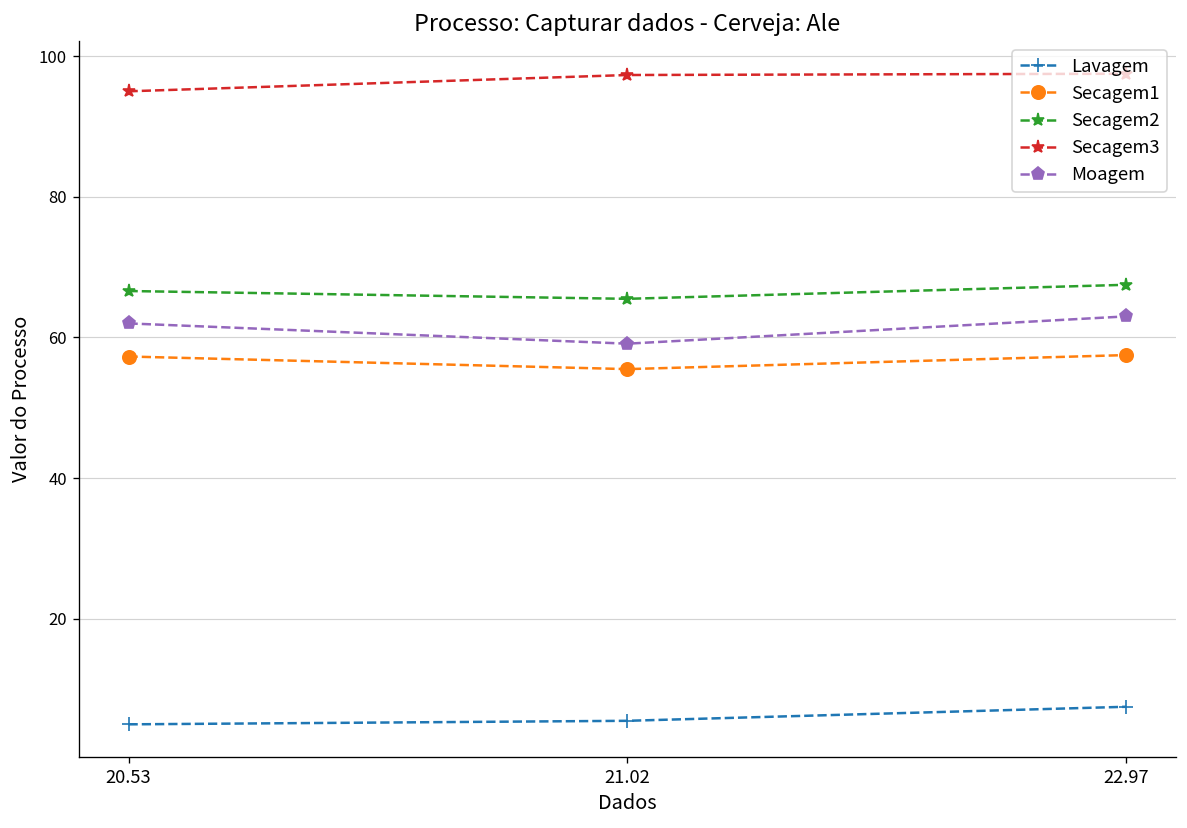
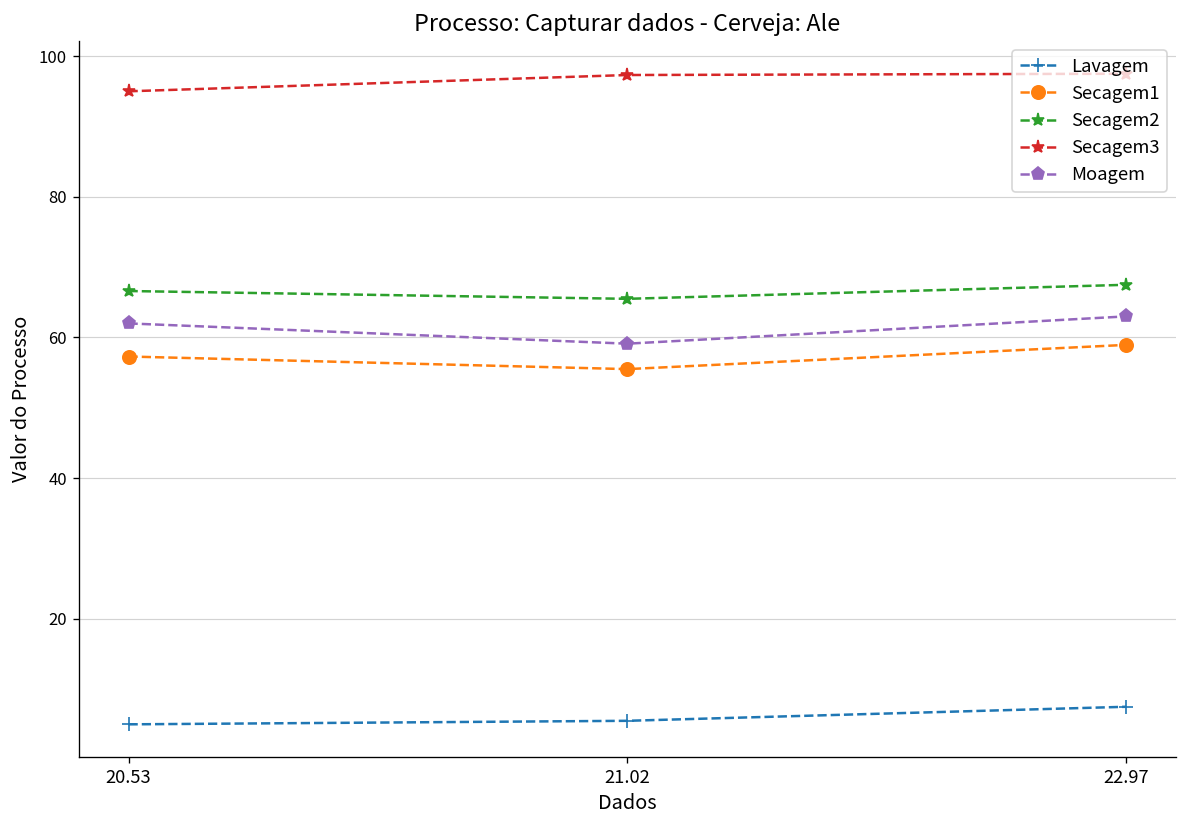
  {
    "Lavagem": {
      "20.53": 5,
      "21.02": 6,
      "22.97": 7
    },
    "Secagem1": {
      "20.53": 57,
      "21.02": 56,
-     "22.97": 57
+     "22.97": 59
    },
    "Secagem2": {
      "20.53": 67,
      "21.02": 65,
      "22.97": 67
    },
    "Secagem3": {
      "20.53": 95,
      "21.02": 97
    },
    "Moagem": {
      "20.53": 62,
      "21.02": 59,
      "22.97": 63
    }
  }
